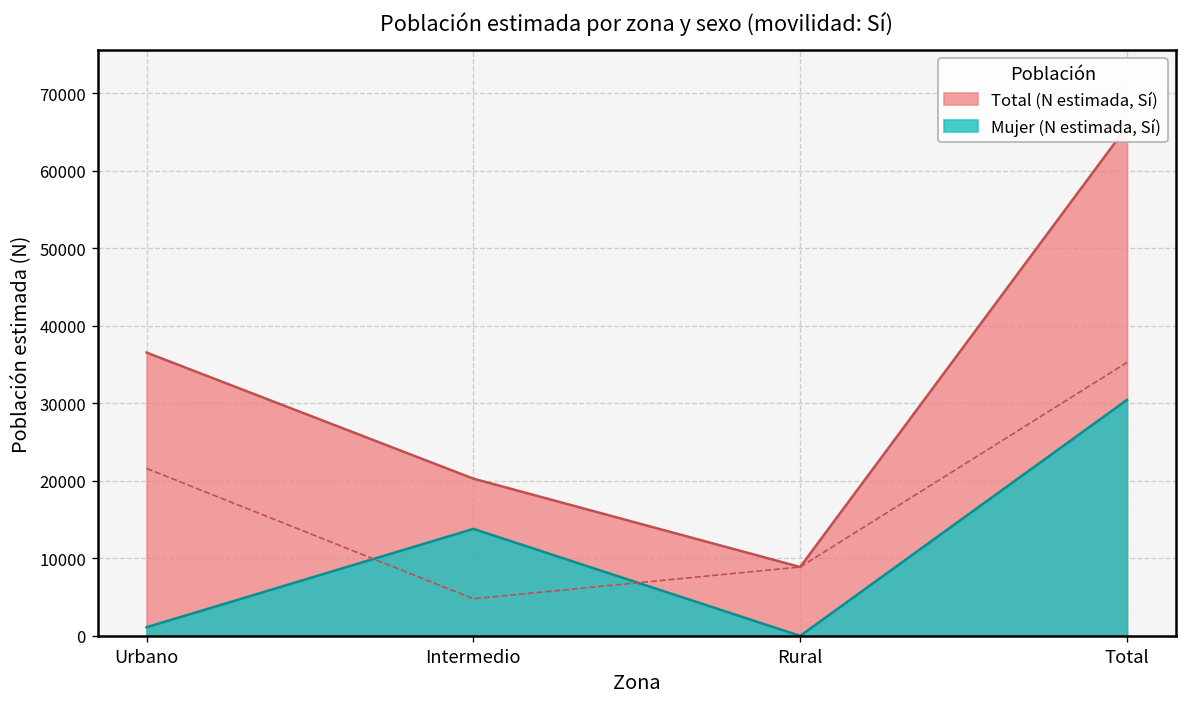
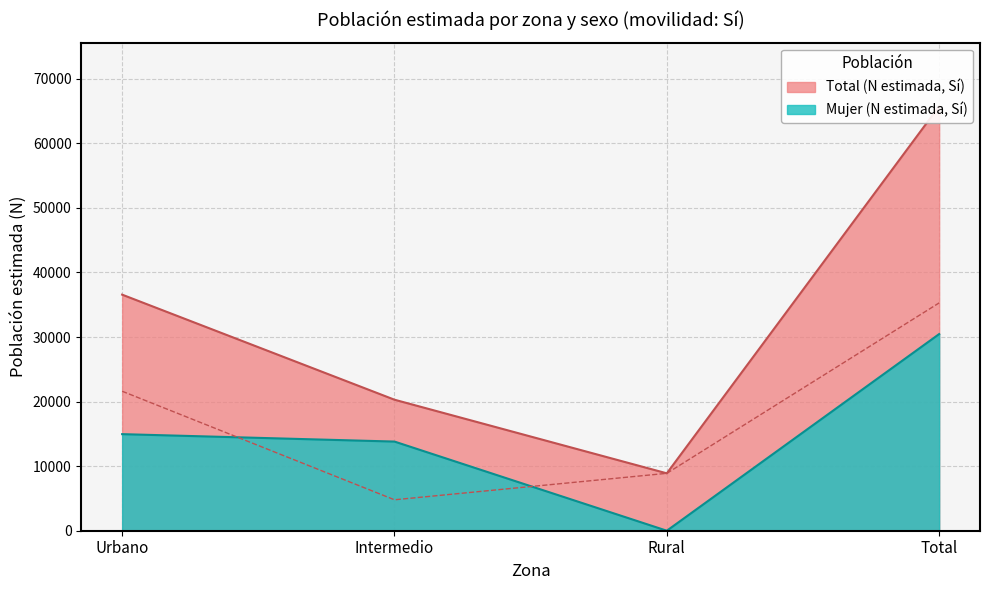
  {
    "Mujer (N estimada, Sí)": {
-     "Urbano": 1000,
+     "Urbano": 15000,
      "Intermedio": 14000,
      "Rural": 0,
      "Total": 30000
    }
  }
